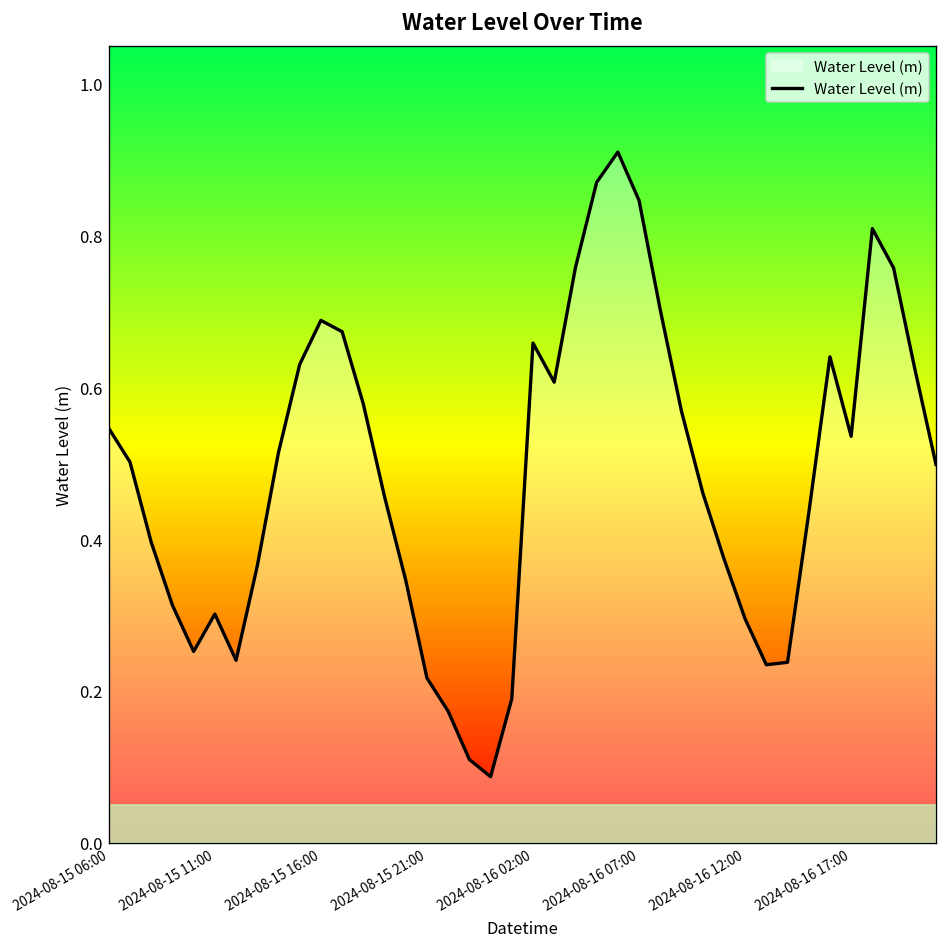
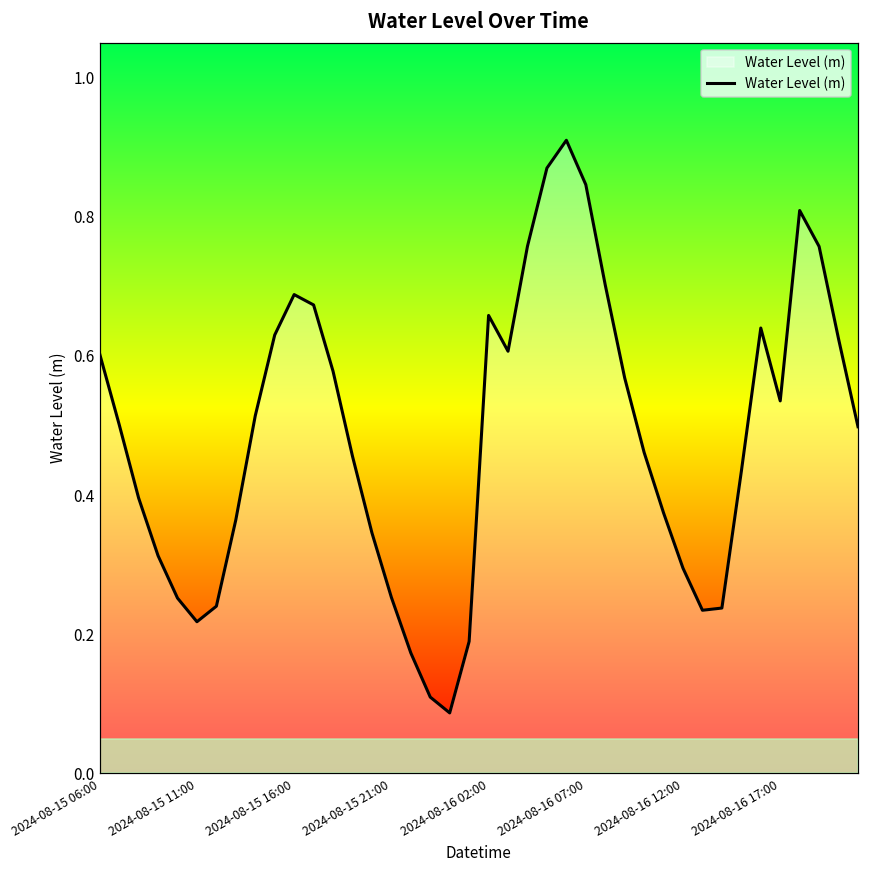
  {
-   "2024-08-15 06:00": 0.55,
-   "2024-08-15 11:00": 0.30,
+   "2024-08-15 06:00": 0.60,
+   "2024-08-15 11:00": 0.22,
    "2024-08-15 16:00": 0.69,
-   "2024-08-15 21:00": 0.22,
+   "2024-08-15 21:00": 0.25,
    "2024-08-16 02:00": 0.66,
    "2024-08-16 07:00": 0.85,
    "2024-08-16 12:00": 0.29,
    "2024-08-16 17:00": 0.54
  }
